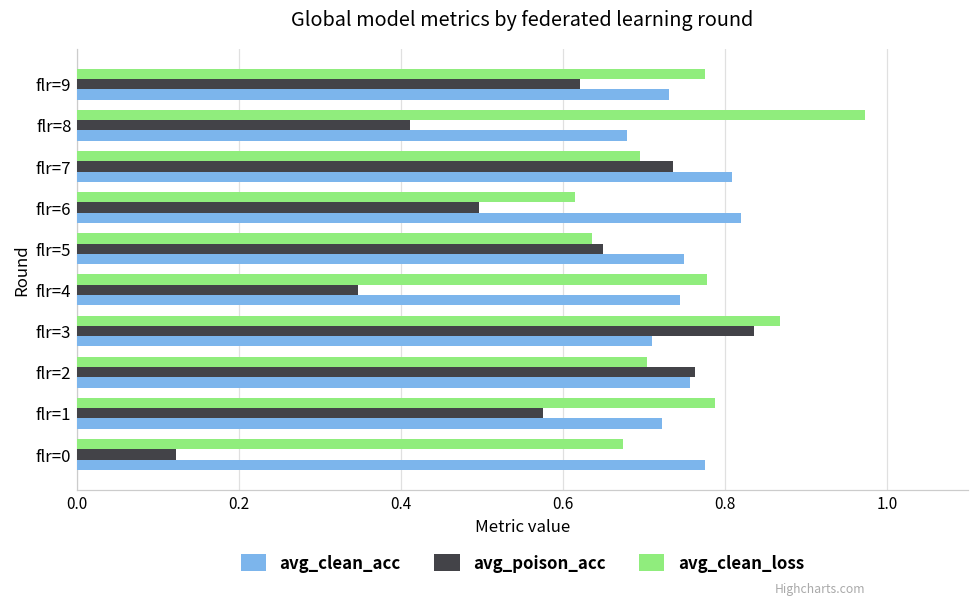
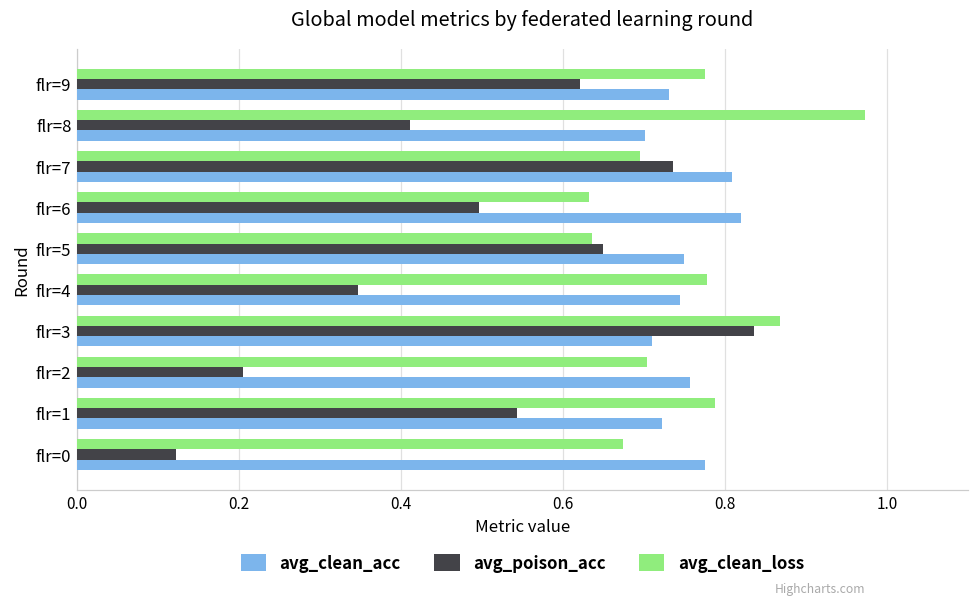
  {
    "avg_clean_acc": {
      "flr=9": 0.73,
-     "flr=8": 0.68,
+     "flr=8": 0.70,
      "flr=7": 0.81,
      "flr=6": 0.82,
      "flr=5": 0.75,
      "flr=4": 0.74,
      "flr=3": 0.71,
      "flr=2": 0.76,
      "flr=1": 0.72,
      "flr=0": 0.78
    },
    "avg_poison_acc": {
      "flr=9": 0.62,
      "flr=8": 0.41,
      "flr=7": 0.74,
      "flr=6": 0.50,
      "flr=5": 0.65,
      "flr=4": 0.35,
      "flr=3": 0.84,
-     "flr=2": 0.76,
-     "flr=1": 0.58,
+     "flr=2": 0.21,
+     "flr=1": 0.54,
      "flr=0": 0.12
    },
    "avg_clean_loss": {
      "flr=9": 0.78,
      "flr=8": 0.97,
      "flr=7": 0.70,
-     "flr=6": 0.61,
+     "flr=6": 0.63,
      "flr=5": 0.64,
      "flr=4": 0.78,
      "flr=3": 0.87,
      "flr=2": 0.70,
      "flr=1": 0.79,
      "flr=0": 0.67
    }
  }
